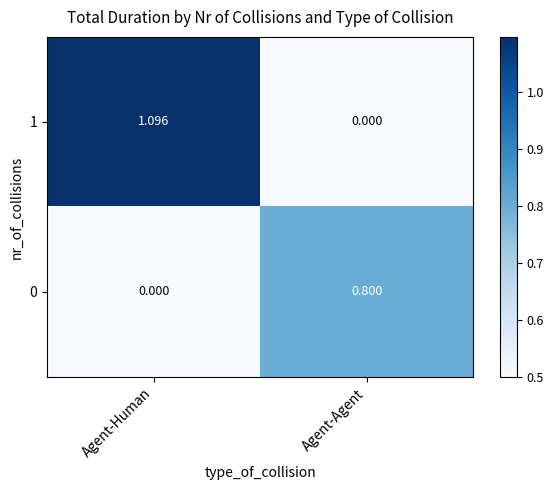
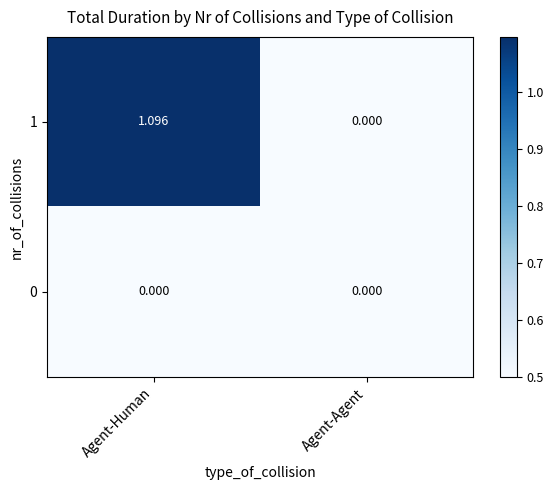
  {
    "1": {
      "Agent-Human": 1.096,
      "Agent-Agent": 0.000
    },
    "0": {
      "Agent-Human": 0.000,
-     "Agent-Agent": 0.800
+     "Agent-Agent": 0.000
    }
  }
